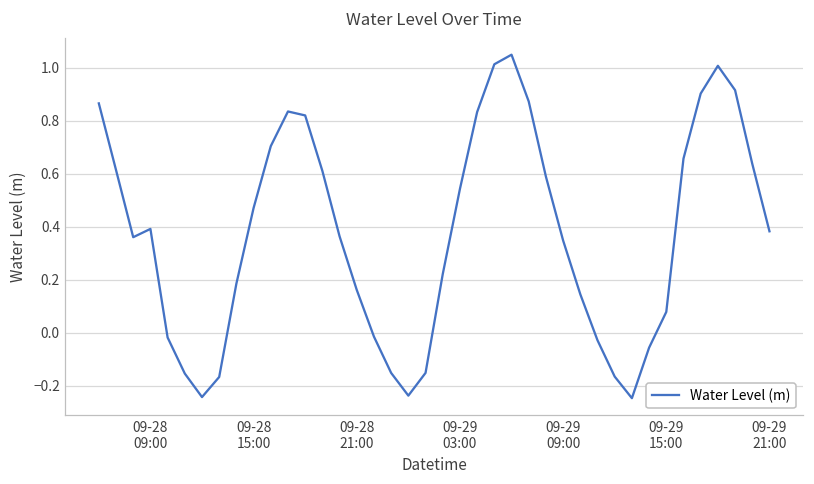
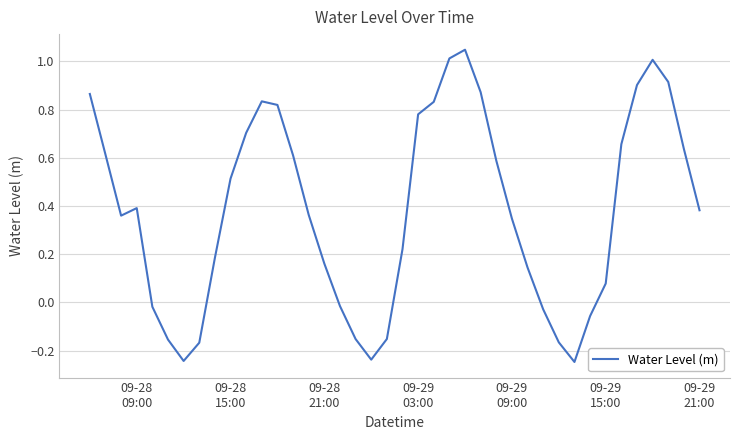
  {
    "09-28 09:00": 0.39,
-   "09-28 15:00": 0.47,
+   "09-28 15:00": 0.51,
    "09-28 21:00": 0.16,
-   "09-29 03:00": 0.54,
+   "09-29 03:00": 0.78,
    "09-29 09:00": 0.35,
    "09-29 15:00": 0.08,
    "09-29 21:00": 0.38
  }
